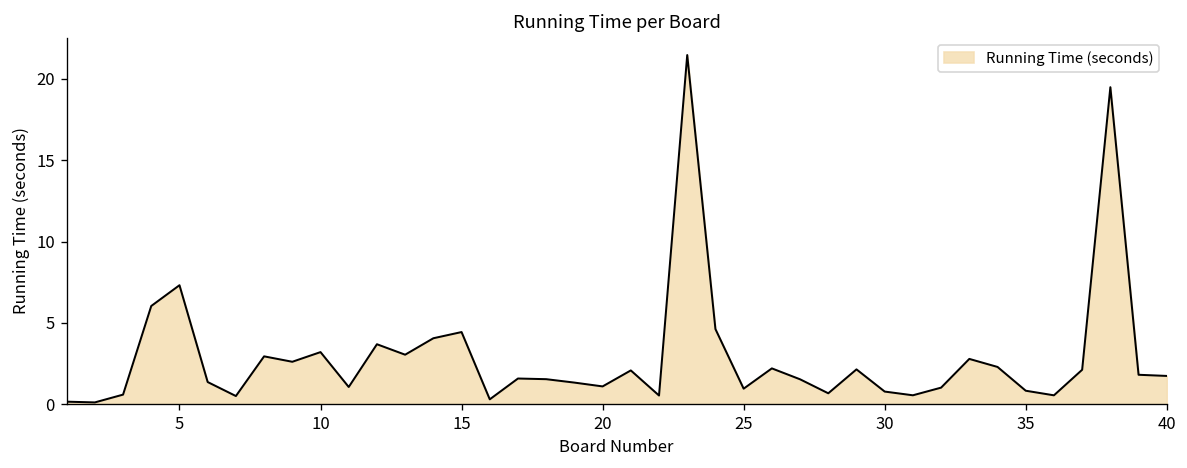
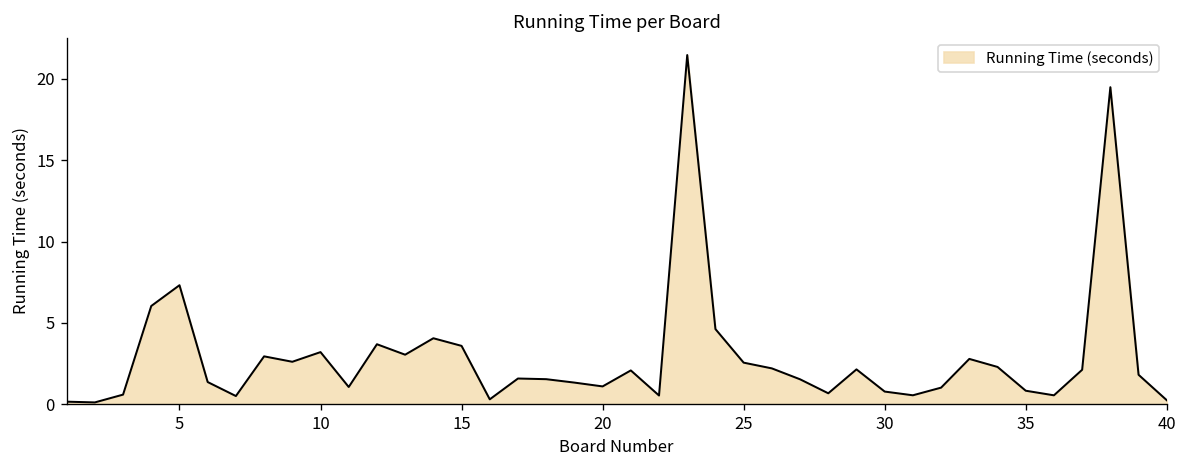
  {
    "5": 7.3,
    "10": 3.2,
-   "15": 4.4,
+   "15": 3.6,
    "20": 1.1,
-   "25": 0.9,
+   "25": 2.5,
    "30": 0.8,
    "35": 0.8,
-   "40": 1.7
+   "40": 0.2
  }
